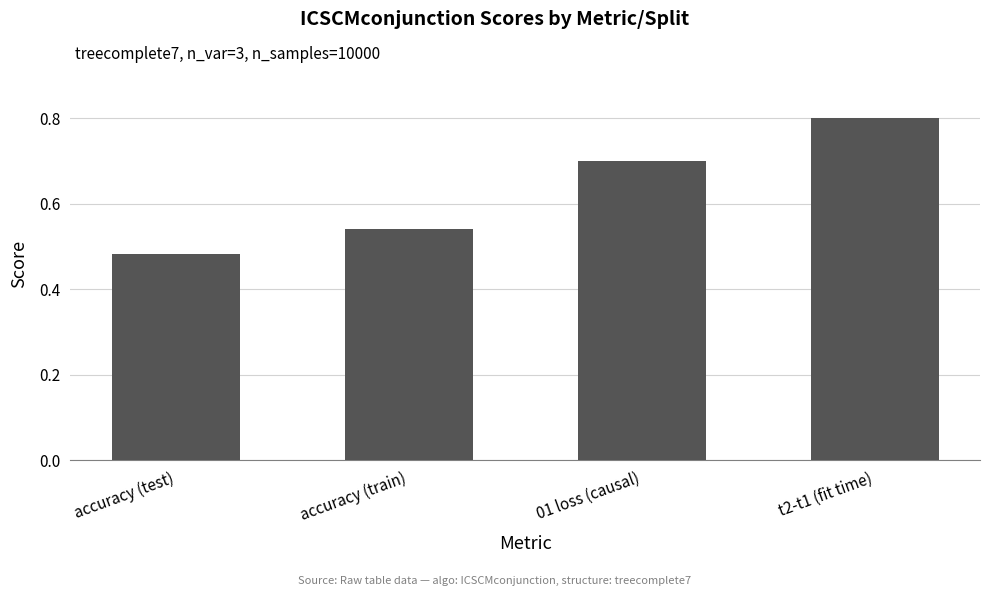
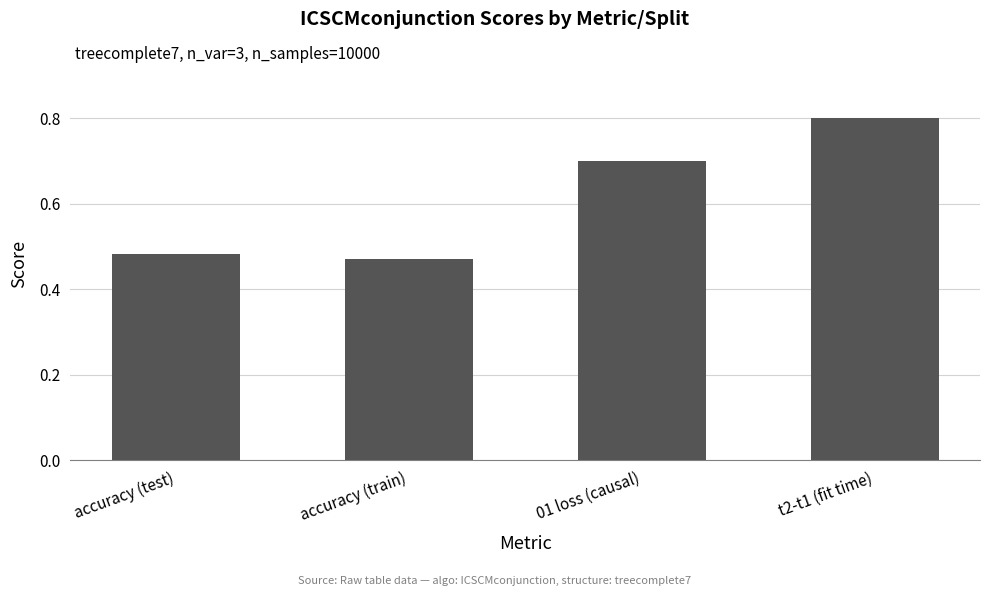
  {
    "accuracy (test)": 0.48,
-   "accuracy (train)": 0.54,
+   "accuracy (train)": 0.47,
    "01 loss (causal)": 0.70,
    "t2-t1 (fit time)": 0.80
  }
